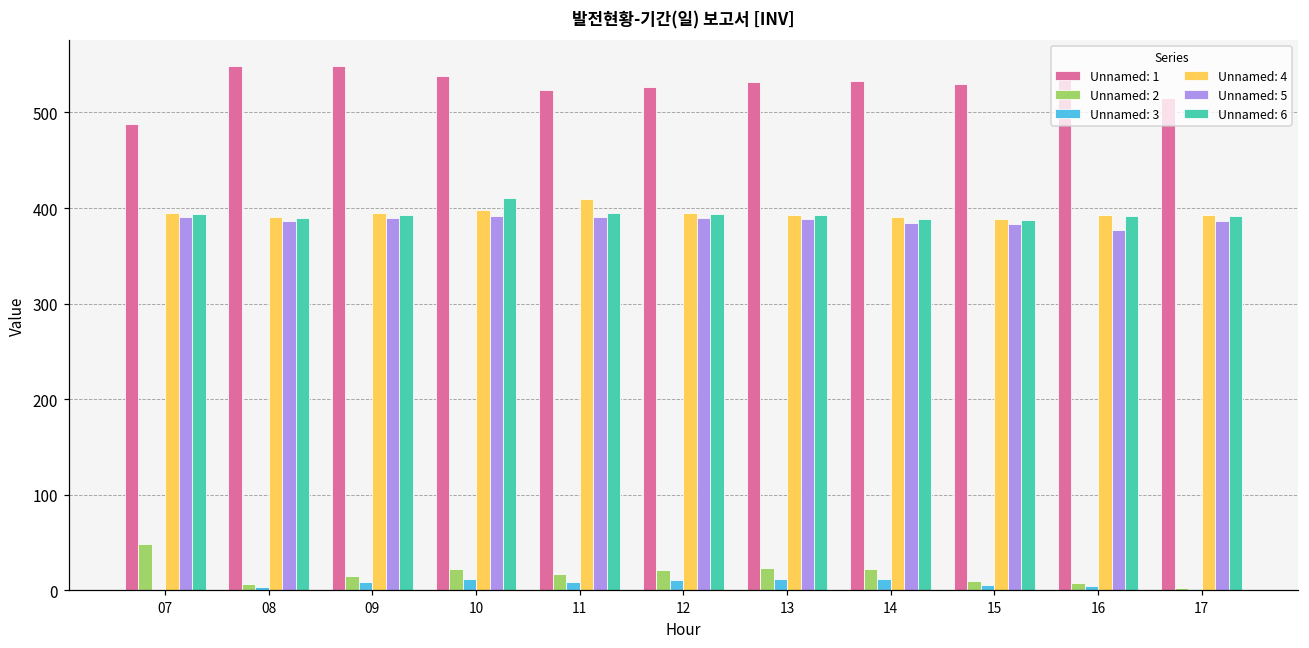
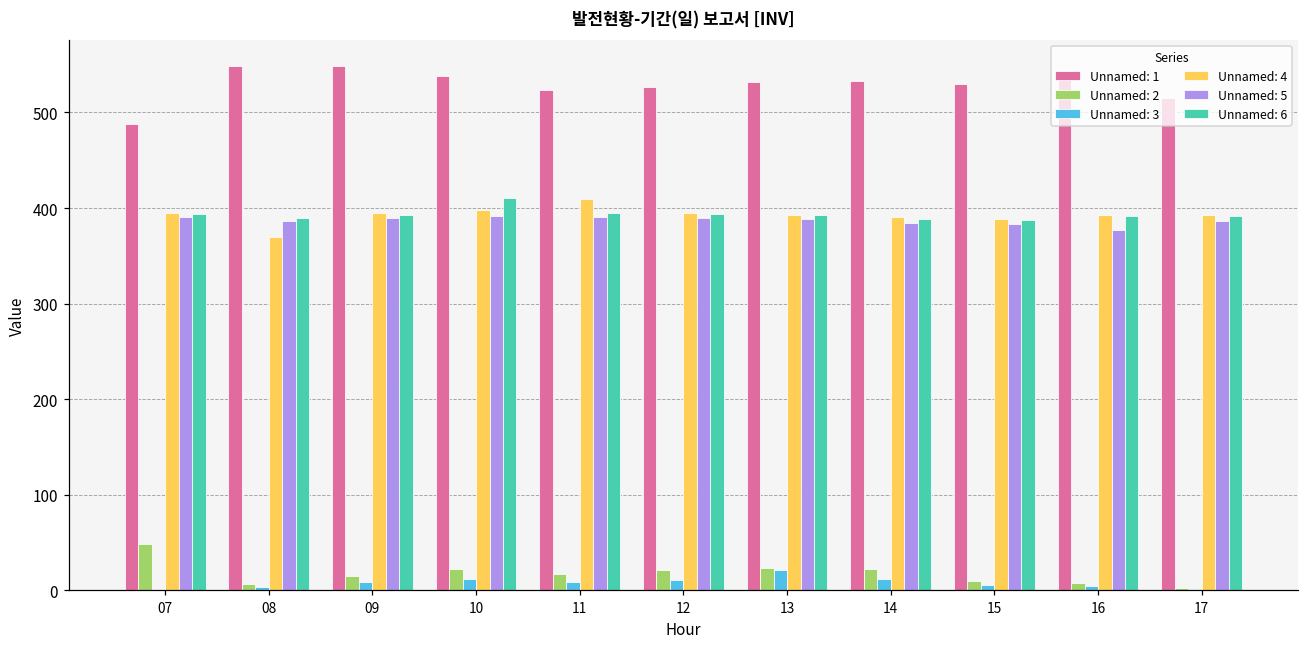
  {
    "Unnamed: 1": {
      "07": 490,
      "08": 550,
      "09": 550,
      "10": 540,
      "11": 520,
      "12": 530,
      "13": 530,
      "14": 530,
      "15": 530
    },
    "Unnamed: 2": {
      "07": 50,
      "08": 10,
      "09": 20,
      "10": 20,
      "11": 20,
      "12": 20,
      "13": 20,
      "14": 20,
      "15": 10,
      "16": 10
    },
    "Unnamed: 3": {
      "08": 0,
      "09": 10,
      "10": 10,
      "11": 10,
      "12": 10,
-     "13": 10,
+     "13": 20,
      "14": 10,
      "15": 10,
      "16": 0
    },
    "Unnamed: 4": {
      "07": 390,
-     "08": 390,
+     "08": 370,
      "09": 400,
      "10": 400,
      "11": 410,
      "12": 390,
      "13": 390,
      "14": 390,
      "15": 390,
      "16": 390,
      "17": 390
    },
    "Unnamed: 5": {
      "07": 390,
      "08": 390,
      "09": 390,
      "10": 390,
      "11": 390,
      "12": 390,
      "13": 390,
      "14": 380,
      "15": 380,
      "16": 380,
      "17": 390
    },
    "Unnamed: 6": {
      "07": 390,
      "08": 390,
      "09": 390,
      "10": 410,
      "11": 390,
      "12": 390,
      "13": 390,
      "14": 390,
      "15": 390,
      "16": 390,
      "17": 390
    }
  }
